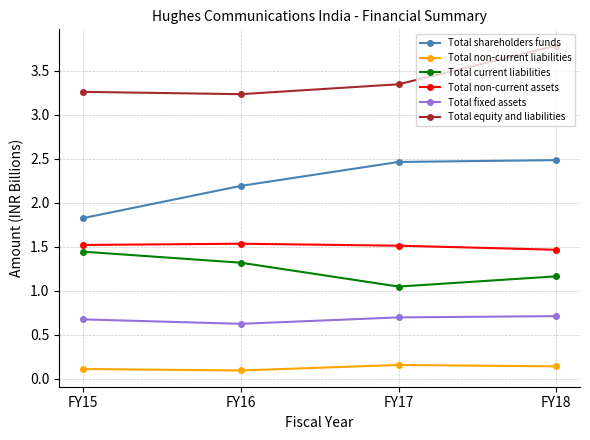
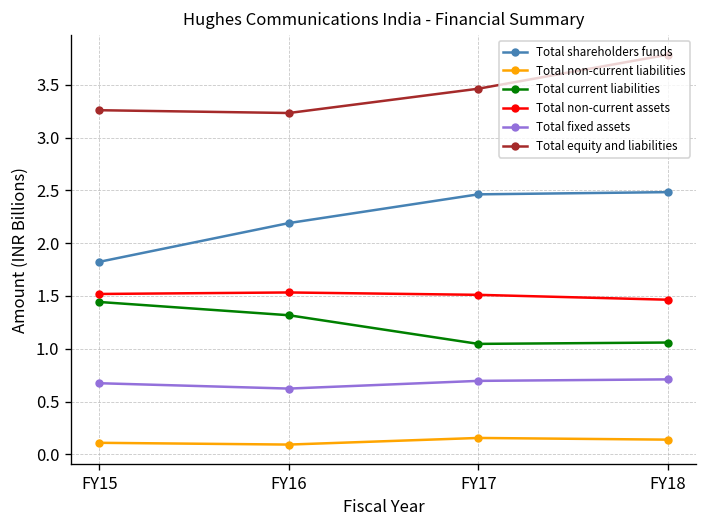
  {
    "Total shareholders funds": {
      "FY15": 1.8,
      "FY16": 2.2,
      "FY17": 2.5,
      "FY18": 2.5
    },
    "Total non-current liabilities": {
      "FY15": 0.1,
      "FY16": 0.1,
      "FY17": 0.2,
      "FY18": 0.1
    },
    "Total current liabilities": {
      "FY15": 1.4,
      "FY16": 1.3,
      "FY17": 1.0,
-     "FY18": 1.2
+     "FY18": 1.1
    },
    "Total non-current assets": {
      "FY15": 1.5,
      "FY16": 1.5,
      "FY17": 1.5,
      "FY18": 1.5
    },
    "Total fixed assets": {
      "FY15": 0.7,
      "FY16": 0.6,
      "FY17": 0.7,
      "FY18": 0.7
    },
    "Total equity and liabilities": {
      "FY15": 3.3,
      "FY16": 3.2,
-     "FY17": 3.3
+     "FY17": 3.5
    }
  }
